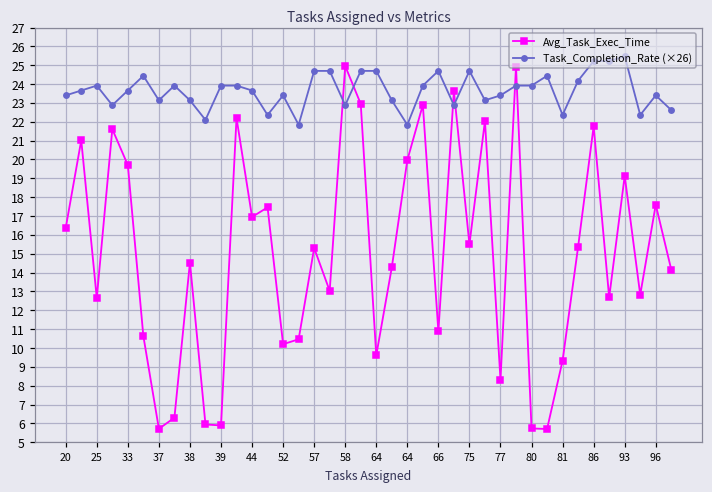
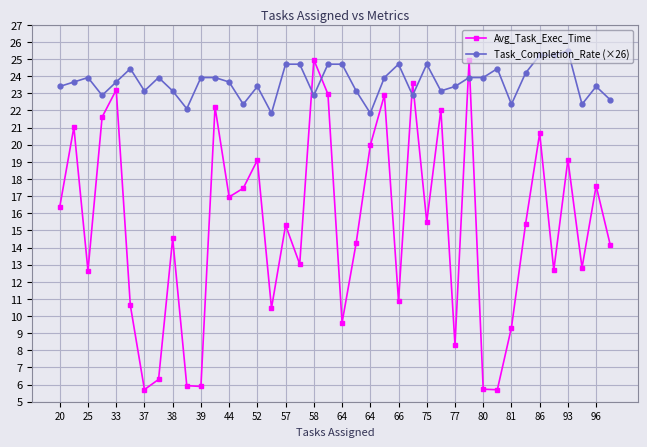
  {
    "Avg_Task_Exec_Time": {
      "20": 16.4,
      "25": 12.7,
-     "33": 19.7,
+     "33": 23.2,
      "37": 5.7,
      "38": 14.5,
      "39": 5.9,
      "44": 17.0,
-     "52": 10.2,
+     "52": 19.1,
      "57": 15.3,
      "58": 25.0,
      "66": 10.9,
      "75": 15.5,
      "77": 8.3,
      "80": 5.7,
      "81": 9.3,
-     "86": 21.8,
+     "86": 20.7,
      "93": 19.1,
      "96": 17.6
    },
    "Task_Completion_Rate (×26)": {
      "20": 23.4,
      "25": 23.9,
      "33": 23.7,
      "37": 23.1,
      "38": 23.1,
      "39": 23.9,
      "44": 23.7,
      "52": 23.4,
      "57": 24.7,
      "58": 22.9,
      "66": 24.7,
      "75": 24.7,
      "77": 23.4,
      "80": 23.9,
      "81": 22.4,
      "96": 23.4
    }
  }
